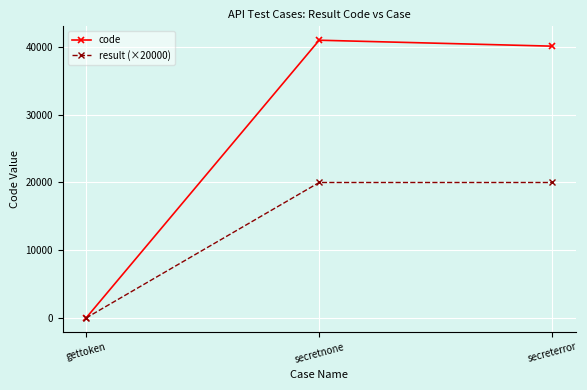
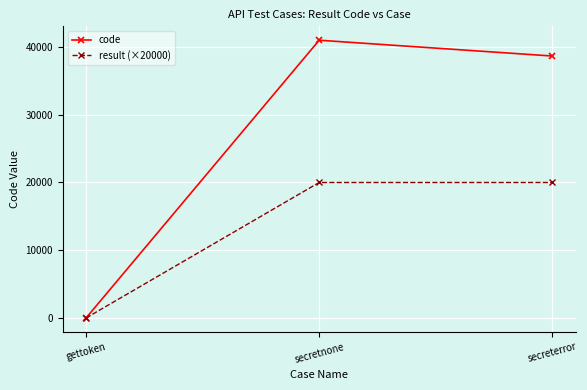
  {
    "code": {
      "secretnone": 41000,
-     "secreterror": 40000
+     "secreterror": 39000
    },
    "result (×20000)": {
      "secretnone": 20000,
      "secreterror": 20000
    }
  }
